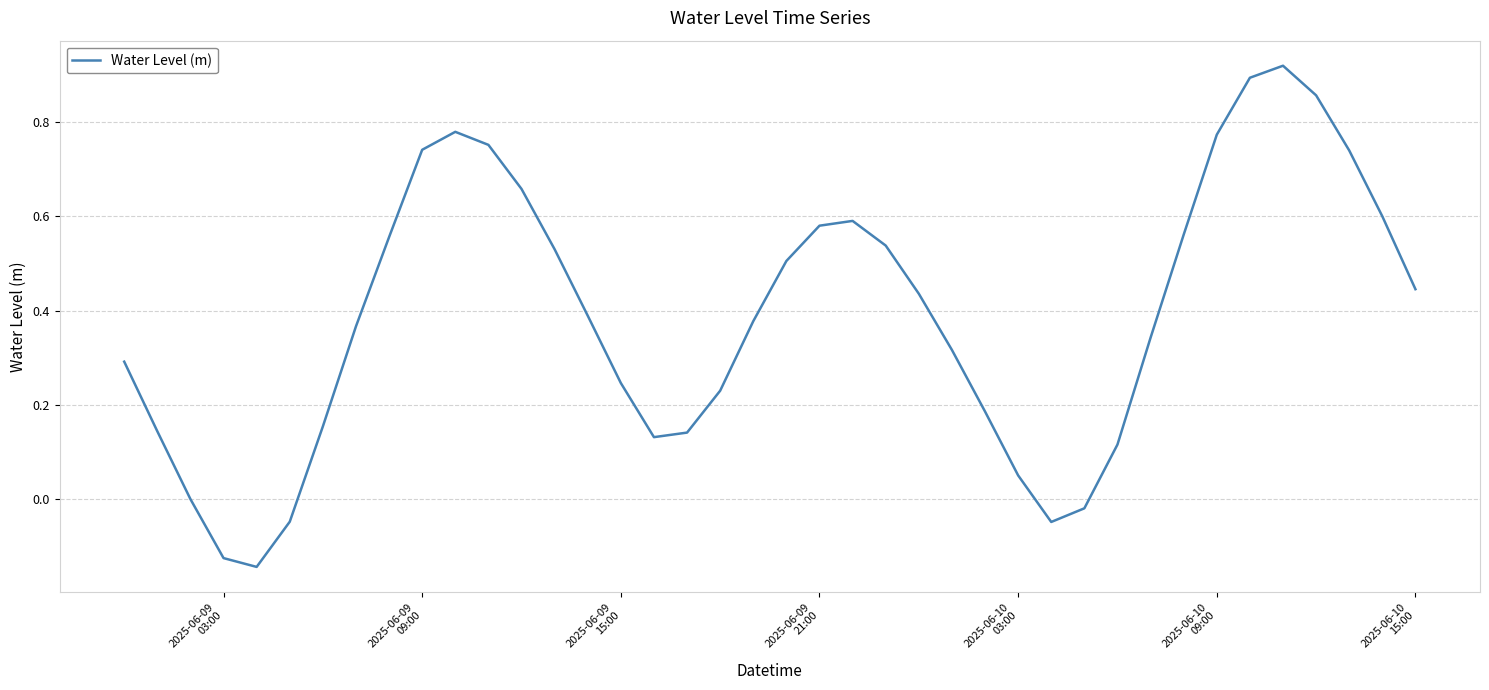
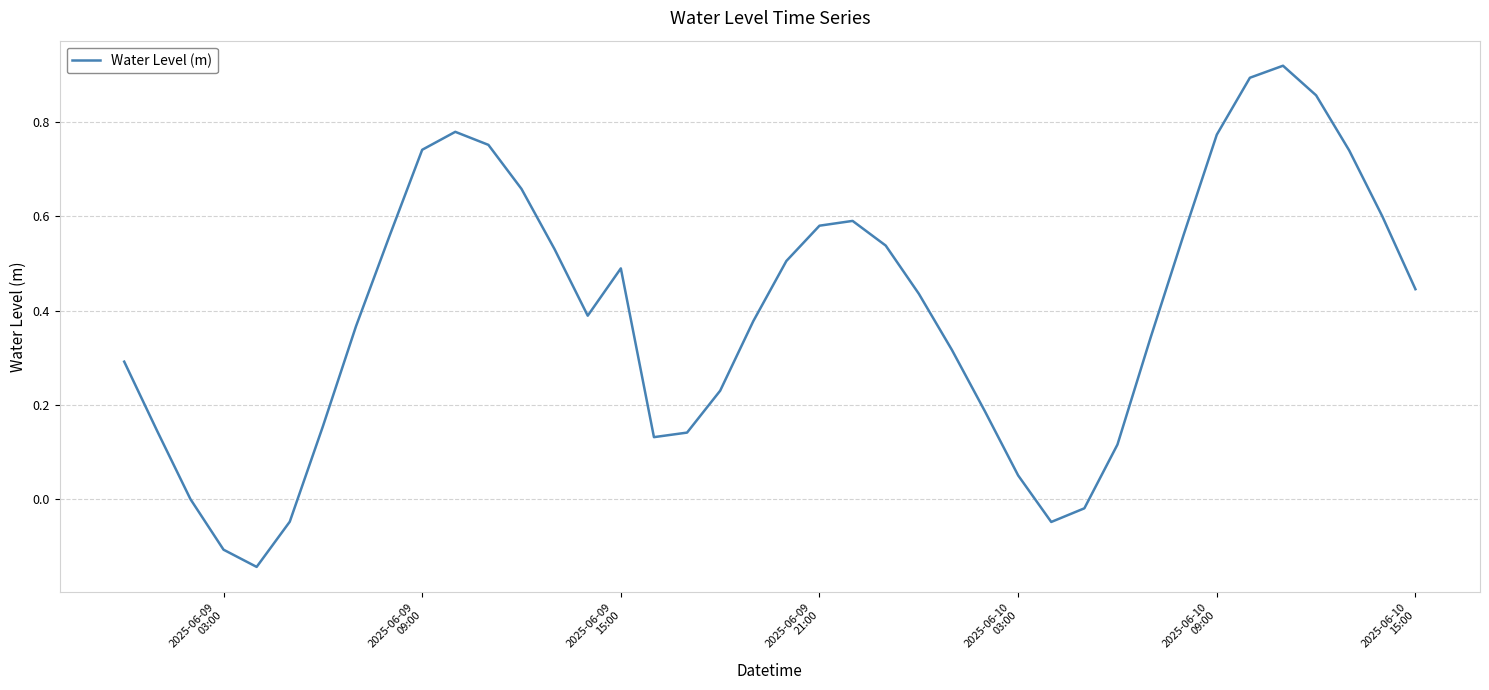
  {
-   "2025-06-09 03:00": -0.12,
+   "2025-06-09 03:00": -0.11,
    "2025-06-09 09:00": 0.74,
-   "2025-06-09 15:00": 0.25,
+   "2025-06-09 15:00": 0.49,
    "2025-06-09 21:00": 0.58,
    "2025-06-10 03:00": 0.05,
    "2025-06-10 09:00": 0.77,
    "2025-06-10 15:00": 0.45
  }
